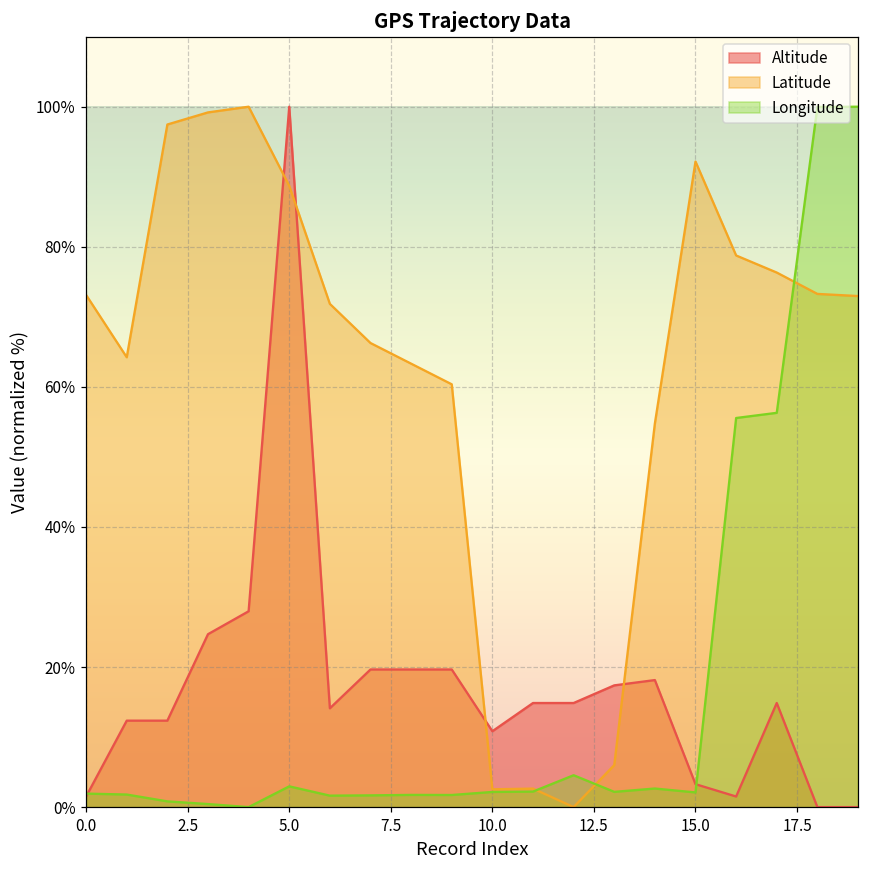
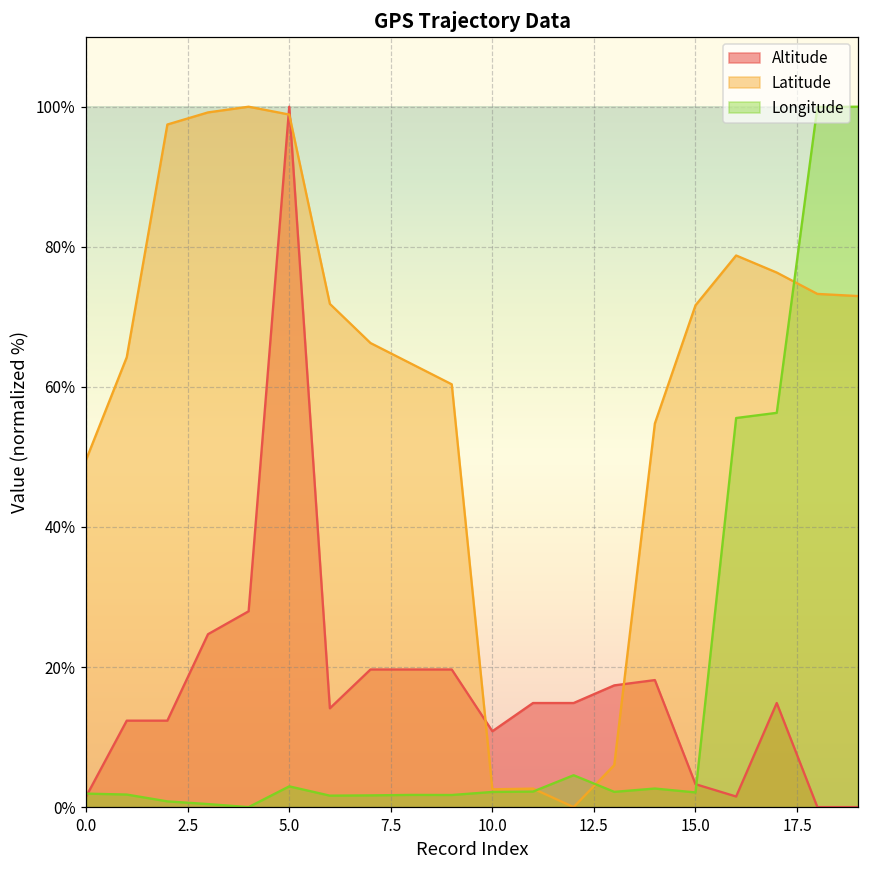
  {
    "Altitude": {
      "0.0": "2%",
      "5.0": "100%",
      "10.0": "11%",
      "15.0": "3%"
    },
    "Latitude": {
-     "0.0": "73%",
-     "5.0": "89%",
-     "15.0": "92%"
+     "0.0": "50%",
+     "5.0": "99%",
+     "15.0": "72%"
    },
    "Longitude": {
      "0.0": "2%",
      "5.0": "3%",
      "15.0": "2%"
    }
  }
